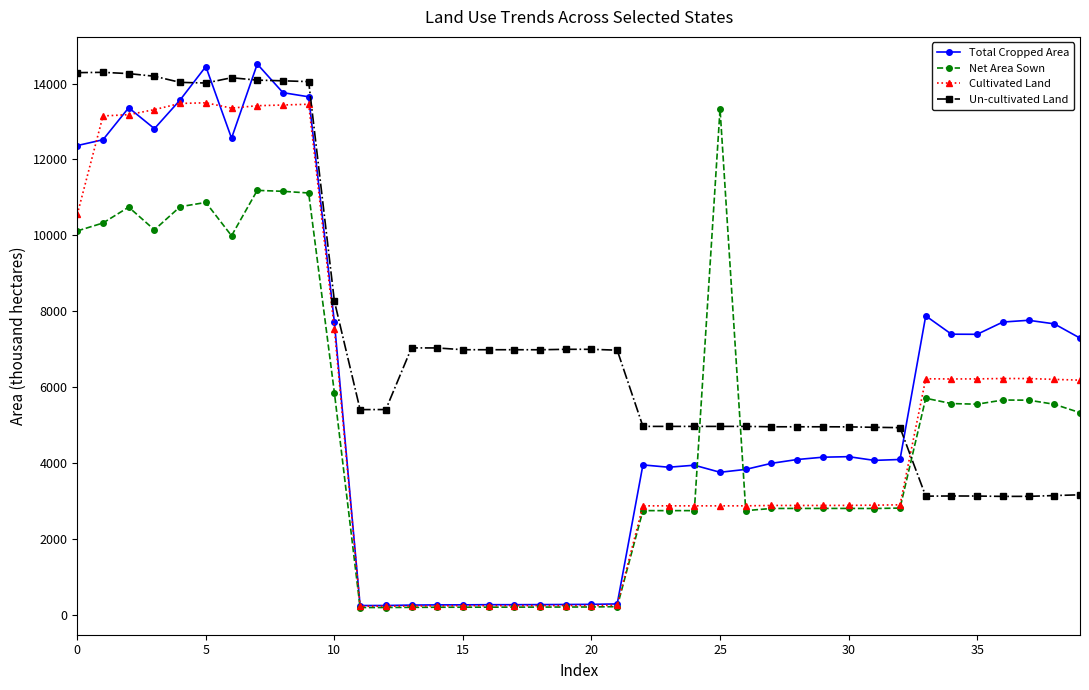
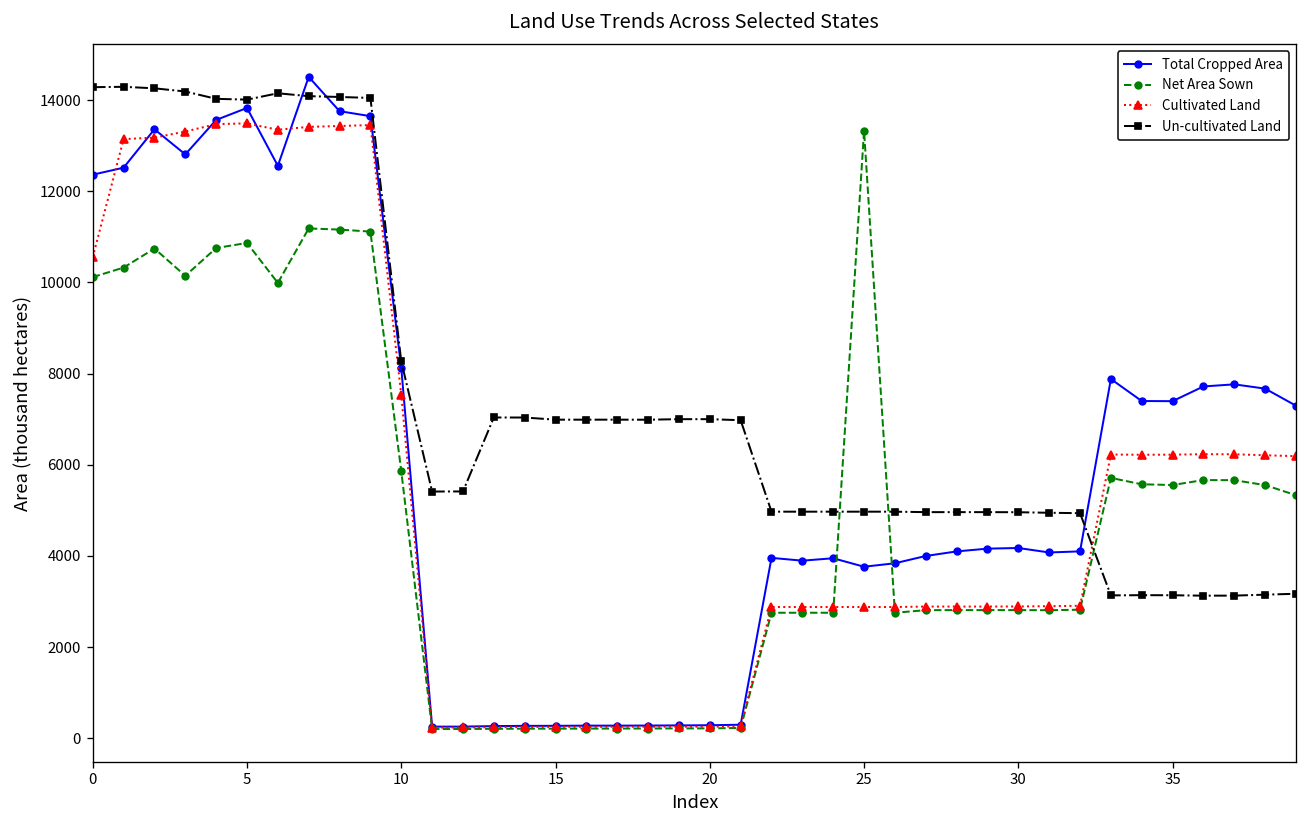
  {
    "Total Cropped Area": {
      "0": 12400,
-     "5": 14400,
-     "10": 7700,
+     "5": 13800,
+     "10": 8100,
      "25": 3800,
      "30": 4200,
      "35": 7400
    },
    "Net Area Sown": {
      "0": 10100,
      "5": 10900,
      "10": 5900,
      "25": 13300,
      "30": 2800,
      "35": 5600
    },
    "Cultivated Land": {
      "0": 10600,
      "5": 13500,
      "10": 7500,
      "25": 2900,
      "30": 2900,
      "35": 6200
    },
    "Un-cultivated Land": {
      "0": 14300,
      "5": 14000,
      "10": 8300,
      "15": 7000,
      "20": 7000,
      "25": 5000,
      "30": 5000,
      "35": 3100
    }
  }
